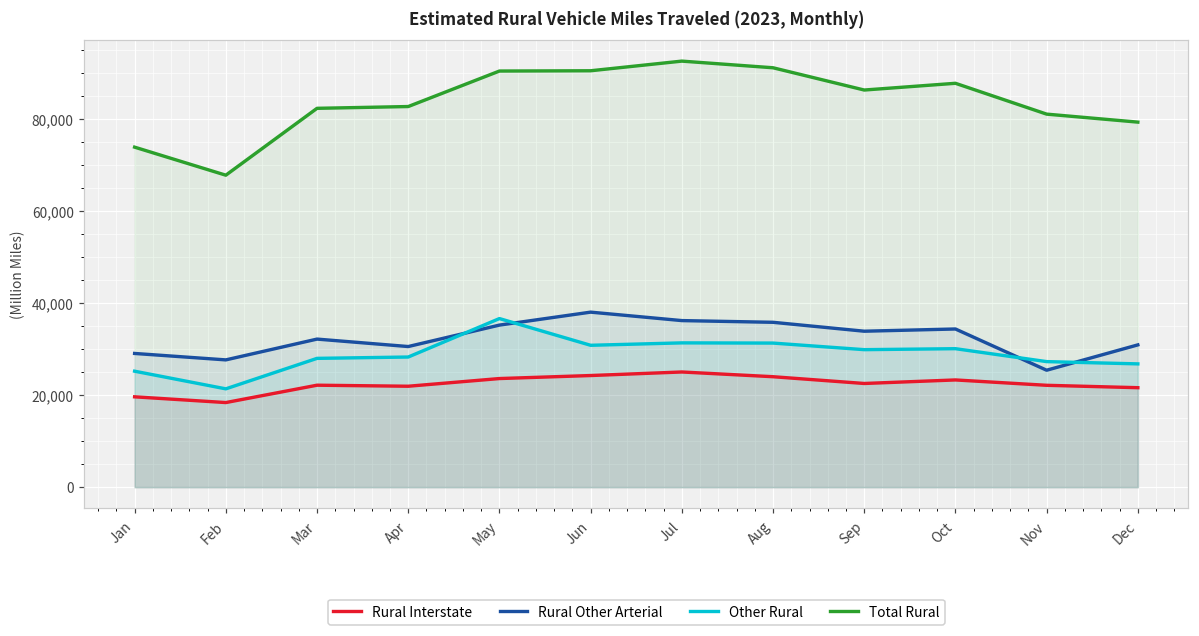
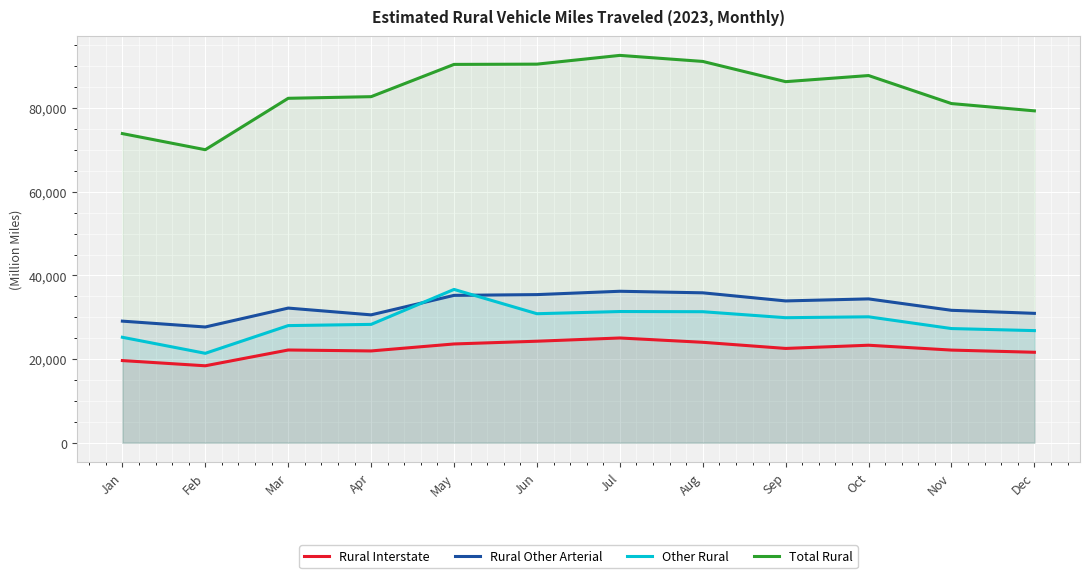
  {
    "Rural Interstate": {
      "Jan": "20,000",
      "Feb": "18,000",
      "Mar": "22,000",
      "Apr": "22,000",
      "May": "24,000",
      "Jun": "24,000",
      "Jul": "25,000",
      "Aug": "24,000",
      "Sep": "23,000",
      "Oct": "23,000",
      "Nov": "22,000",
      "Dec": "22,000"
    },
    "Rural Other Arterial": {
      "Jan": "29,000",
      "Feb": "28,000",
      "Mar": "32,000",
      "Apr": "31,000",
      "May": "35,000",
-     "Jun": "38,000",
+     "Jun": "35,000",
      "Jul": "36,000",
      "Aug": "36,000",
      "Sep": "34,000",
      "Oct": "34,000",
-     "Nov": "25,000",
+     "Nov": "32,000",
      "Dec": "31,000"
    },
    "Other Rural": {
      "Jan": "25,000",
      "Feb": "21,000",
      "Mar": "28,000",
      "Apr": "28,000",
      "May": "37,000",
      "Jun": "31,000",
      "Jul": "31,000",
      "Aug": "31,000",
      "Sep": "30,000",
      "Oct": "30,000",
      "Nov": "27,000",
      "Dec": "27,000"
    },
    "Total Rural": {
      "Jan": "74,000",
-     "Feb": "68,000",
+     "Feb": "70,000",
      "Mar": "82,000",
      "Apr": "83,000",
      "May": "90,000",
      "Jun": "91,000",
      "Jul": "93,000",
      "Aug": "91,000",
      "Sep": "86,000",
      "Oct": "88,000",
      "Nov": "81,000",
      "Dec": "79,000"
    }
  }
